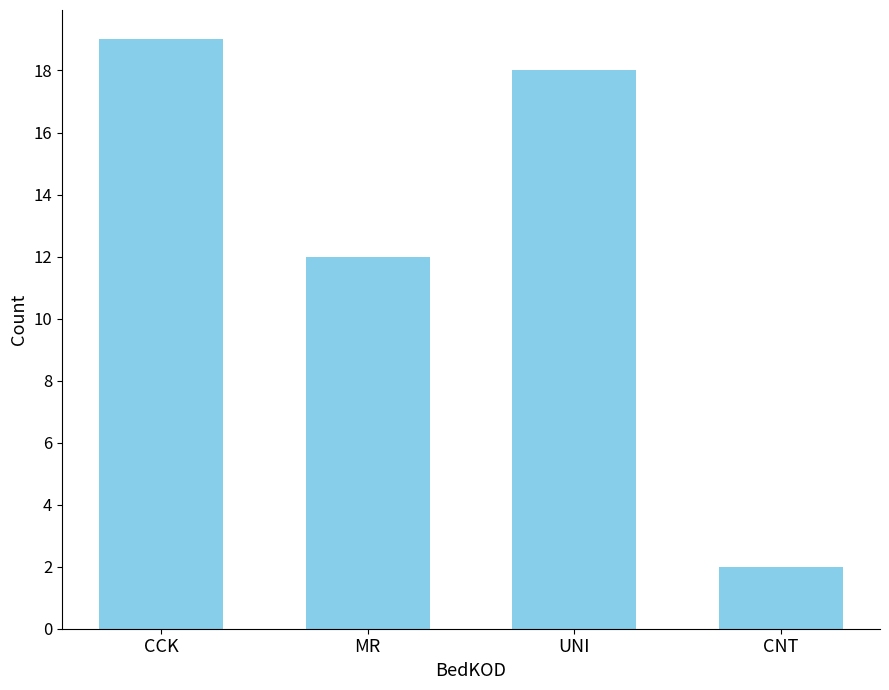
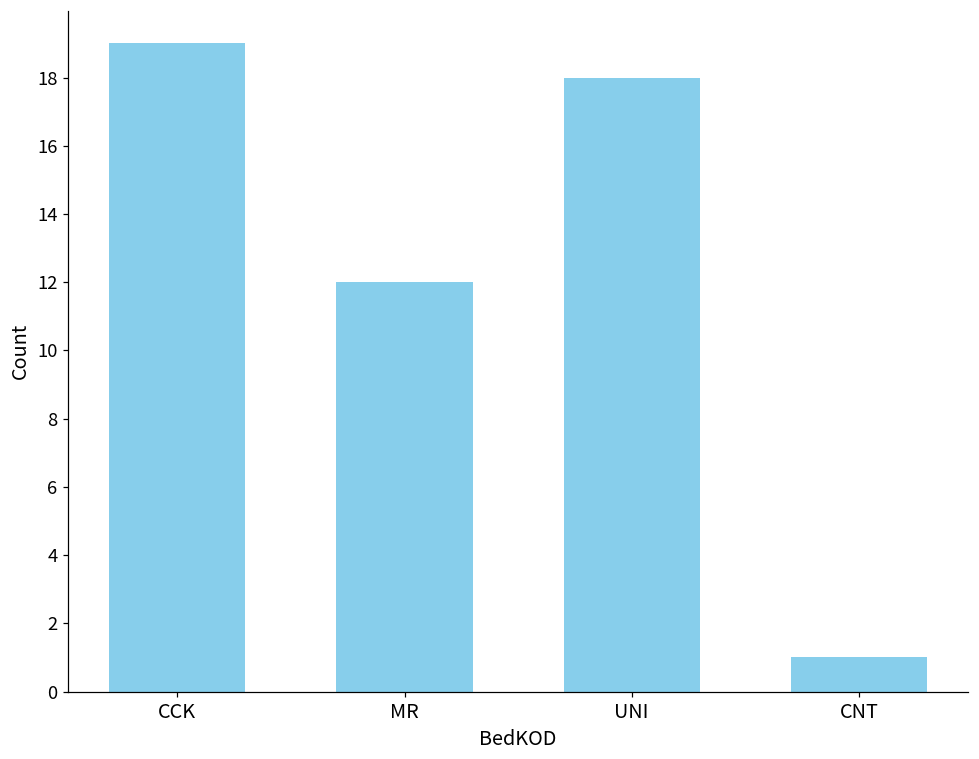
  {
    "CCK": 19,
    "MR": 12,
    "UNI": 18,
-   "CNT": 2
+   "CNT": 1
  }
